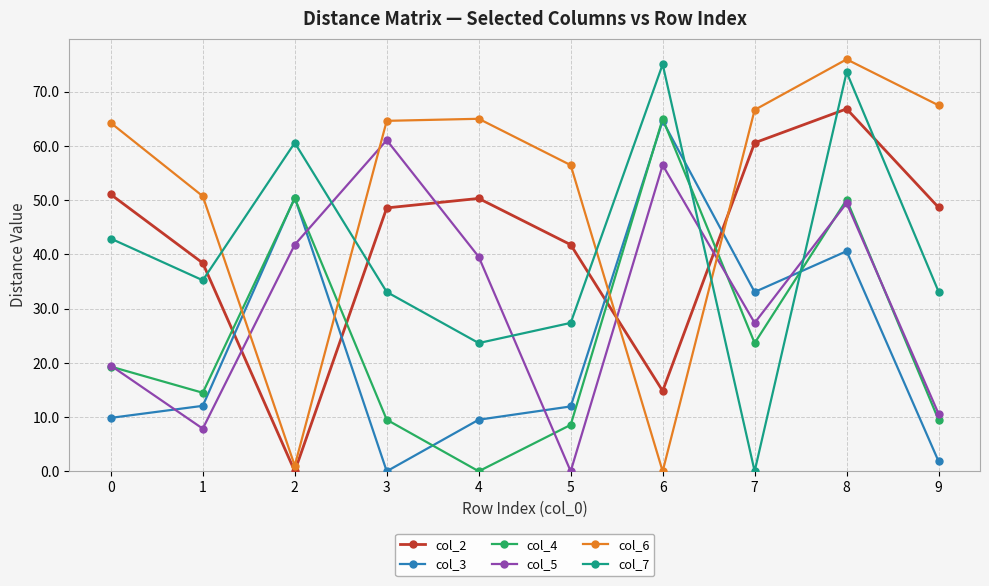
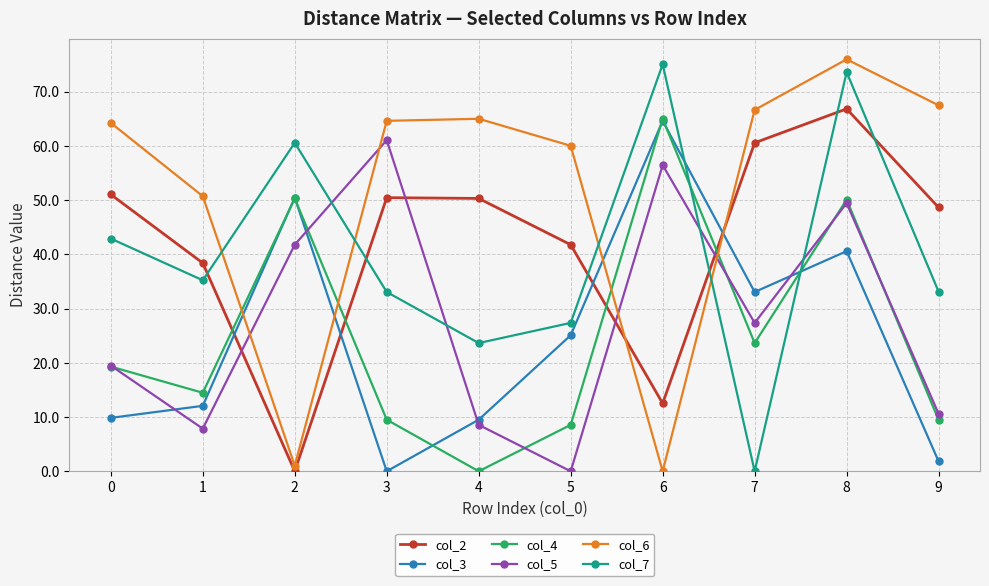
  {
    "col_2": {
      "0": 51,
      "1": 38,
      "2": 0,
-     "3": 49,
+     "3": 50,
      "4": 50,
      "5": 42,
-     "6": 15,
+     "6": 13,
      "7": 61,
      "8": 67,
      "9": 49
    },
    "col_3": {
      "0": 10,
      "1": 12,
      "3": 0,
      "4": 10,
-     "5": 12,
+     "5": 25,
      "7": 33,
      "8": 41,
      "9": 2
    },
    "col_5": {
      "1": 8,
      "2": 42,
      "3": 61,
-     "4": 40,
+     "4": 9,
      "5": 0,
      "6": 56,
      "7": 27,
      "8": 49,
      "9": 11
    },
    "col_6": {
      "0": 64,
      "1": 51,
      "2": 1,
      "3": 65,
      "4": 65,
-     "5": 56,
+     "5": 60,
      "6": 0,
      "7": 67,
      "8": 76,
      "9": 68
    }
  }
